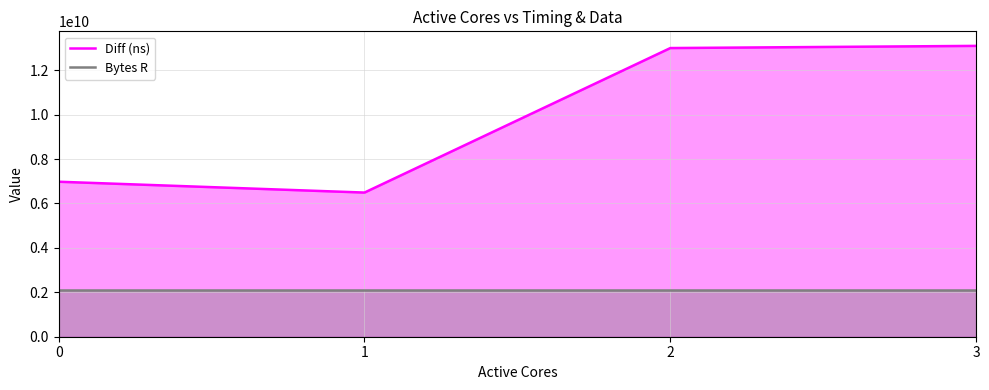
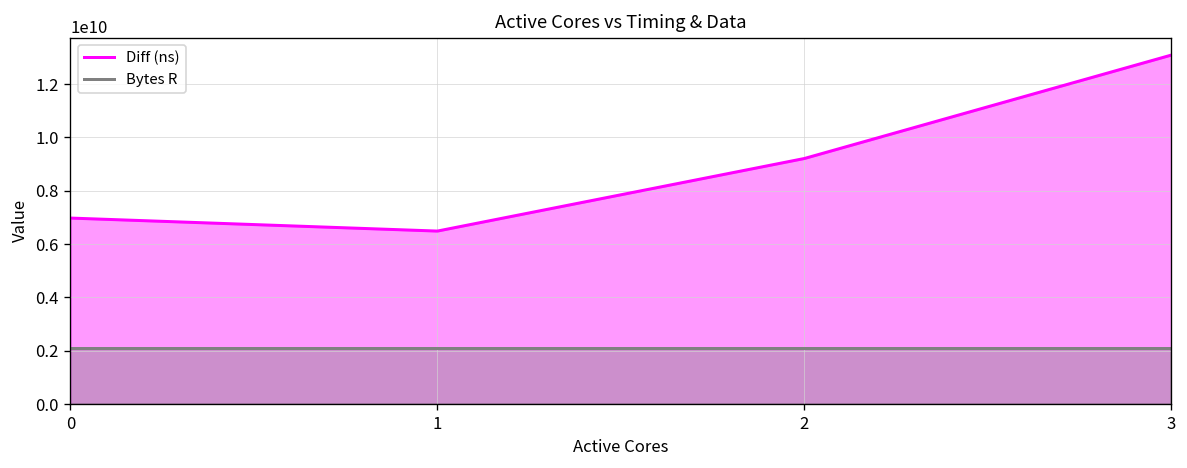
  {
    "Diff (ns)": {
      "0": 7000000000,
      "1": 6500000000,
-     "2": 13000000000,
+     "2": 9200000000,
      "3": 13100000000
    },
    "Bytes R": {
      "0": 2100000000,
      "1": 2100000000,
      "2": 2100000000,
      "3": 2100000000
    }
  }
